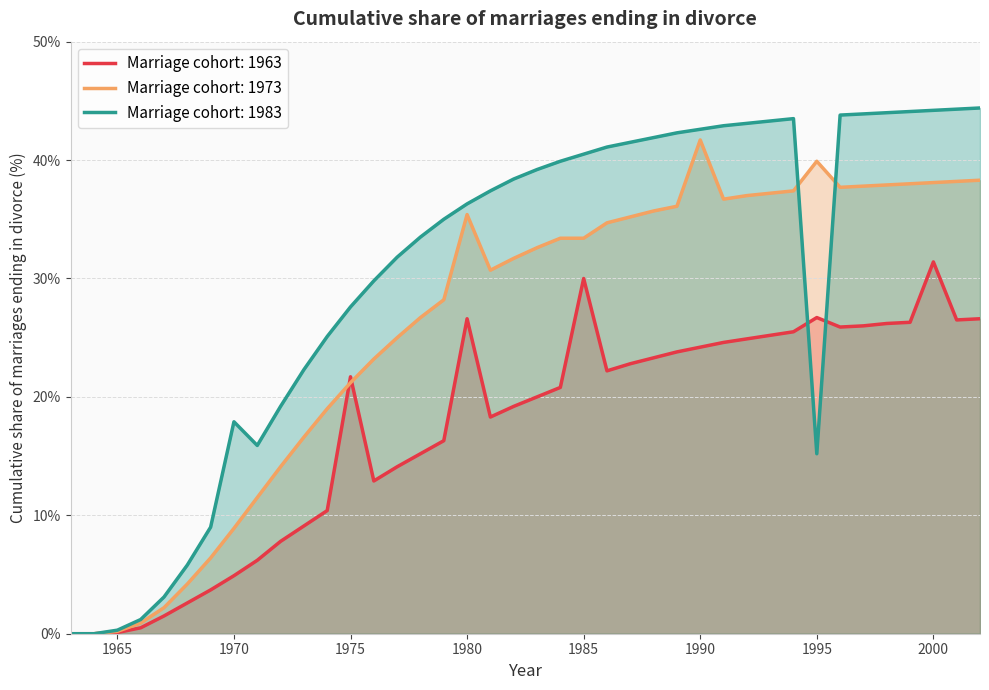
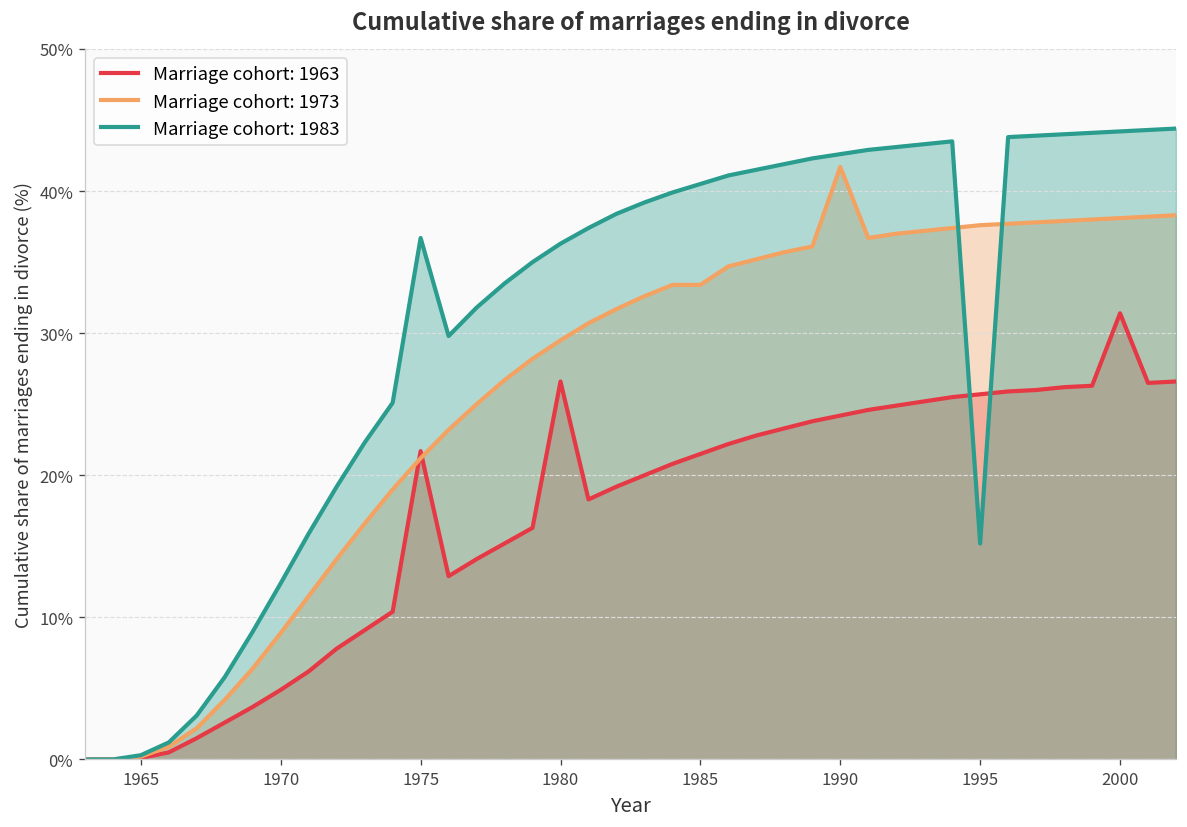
  {
    "Marriage cohort: 1963": {
      "1970": "4.9%",
      "1975": "21.7%",
      "1980": "26.6%",
-     "1985": "30.0%",
+     "1985": "21.5%",
      "1990": "24.2%",
-     "1995": "26.7%",
+     "1995": "25.7%",
      "2000": "31.4%"
    },
    "Marriage cohort: 1973": {
      "1970": "8.9%",
      "1975": "21.2%",
-     "1980": "35.4%",
+     "1980": "29.5%",
      "1985": "33.4%",
      "1990": "41.7%",
-     "1995": "39.9%",
+     "1995": "37.6%",
      "2000": "38.1%"
    },
    "Marriage cohort: 1983": {
-     "1970": "17.9%",
-     "1975": "27.6%",
+     "1970": "12.4%",
+     "1975": "36.7%",
      "1980": "36.3%",
      "1985": "40.5%",
      "1990": "42.6%",
      "1995": "15.2%",
      "2000": "44.2%"
    }
  }
